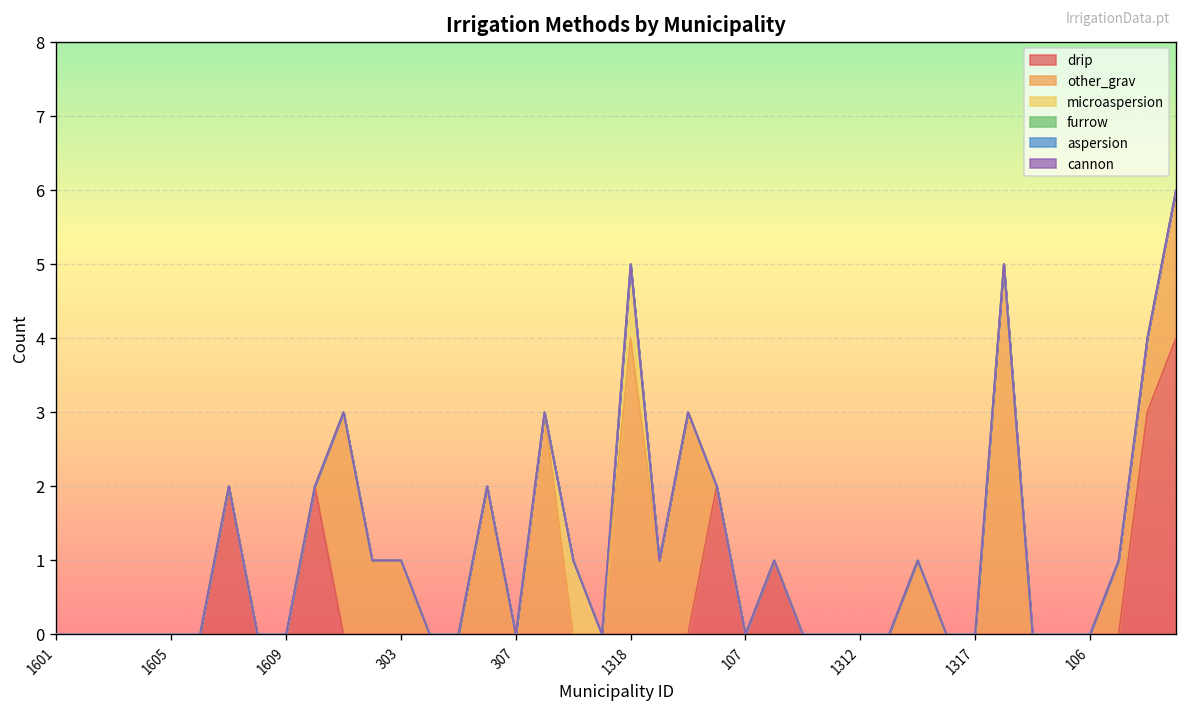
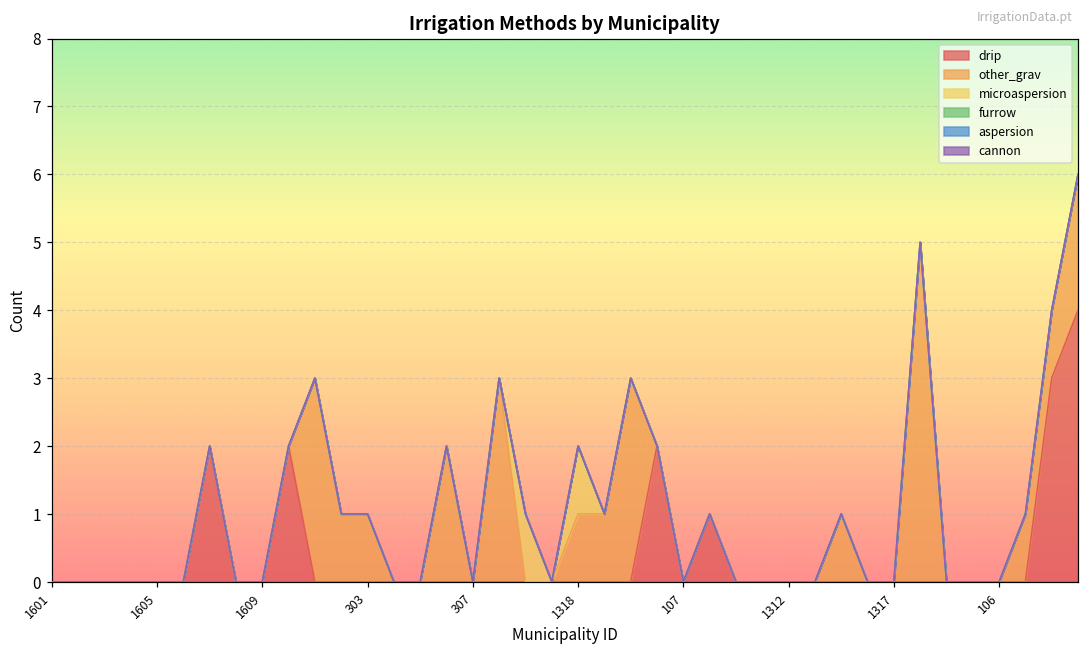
  {
    "drip": {
      "303": 0,
      "1318": 0
    },
    "other_grav": {
-     "1318": 4
+     "1318": 1
    }
  }
